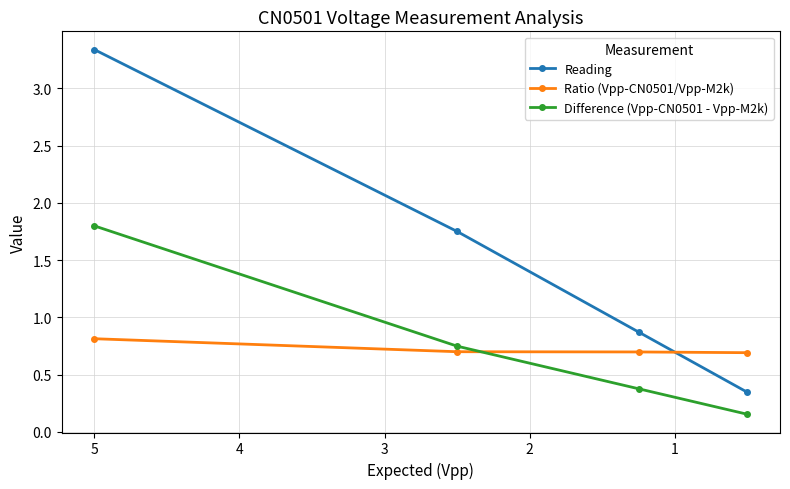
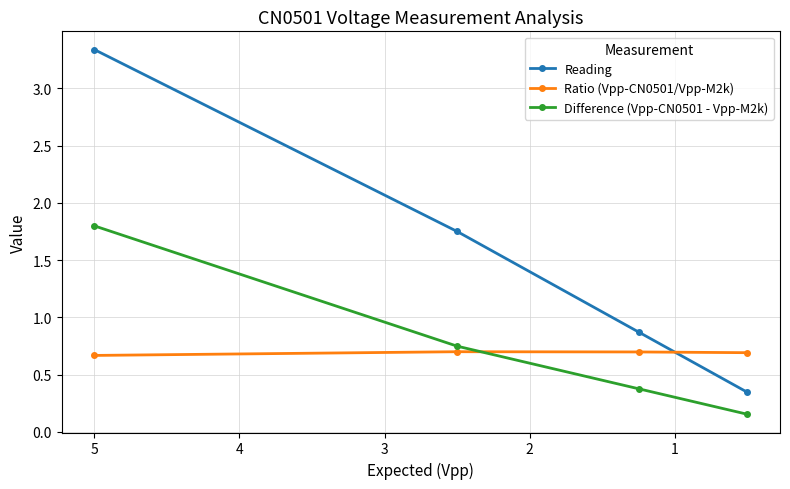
  {
    "Reading": {
      "5": 3.34
    },
    "Ratio (Vpp-CN0501/Vpp-M2k)": {
-     "5": 0.81
+     "5": 0.67
    },
    "Difference (Vpp-CN0501 - Vpp-M2k)": {
      "5": 1.80
    }
  }
